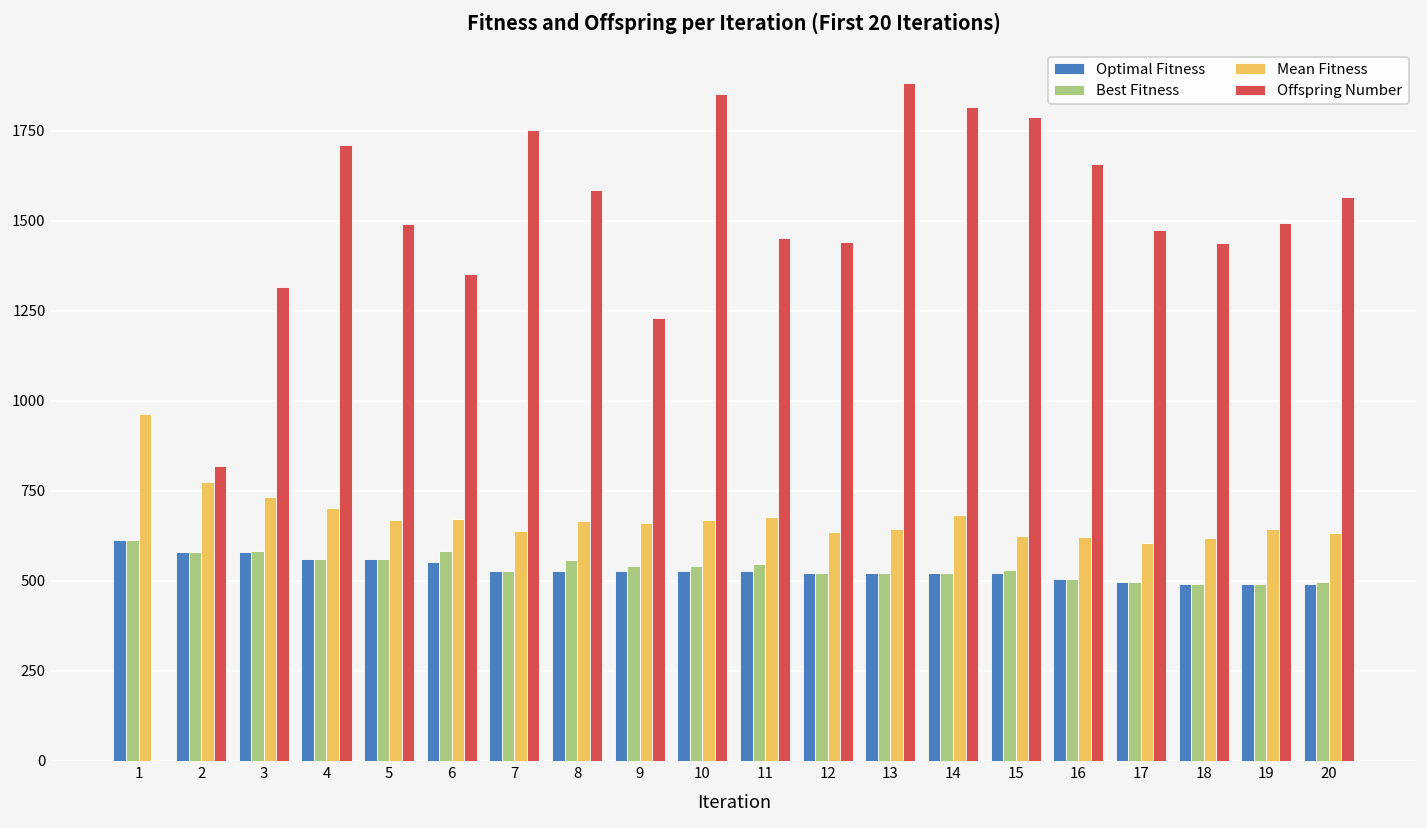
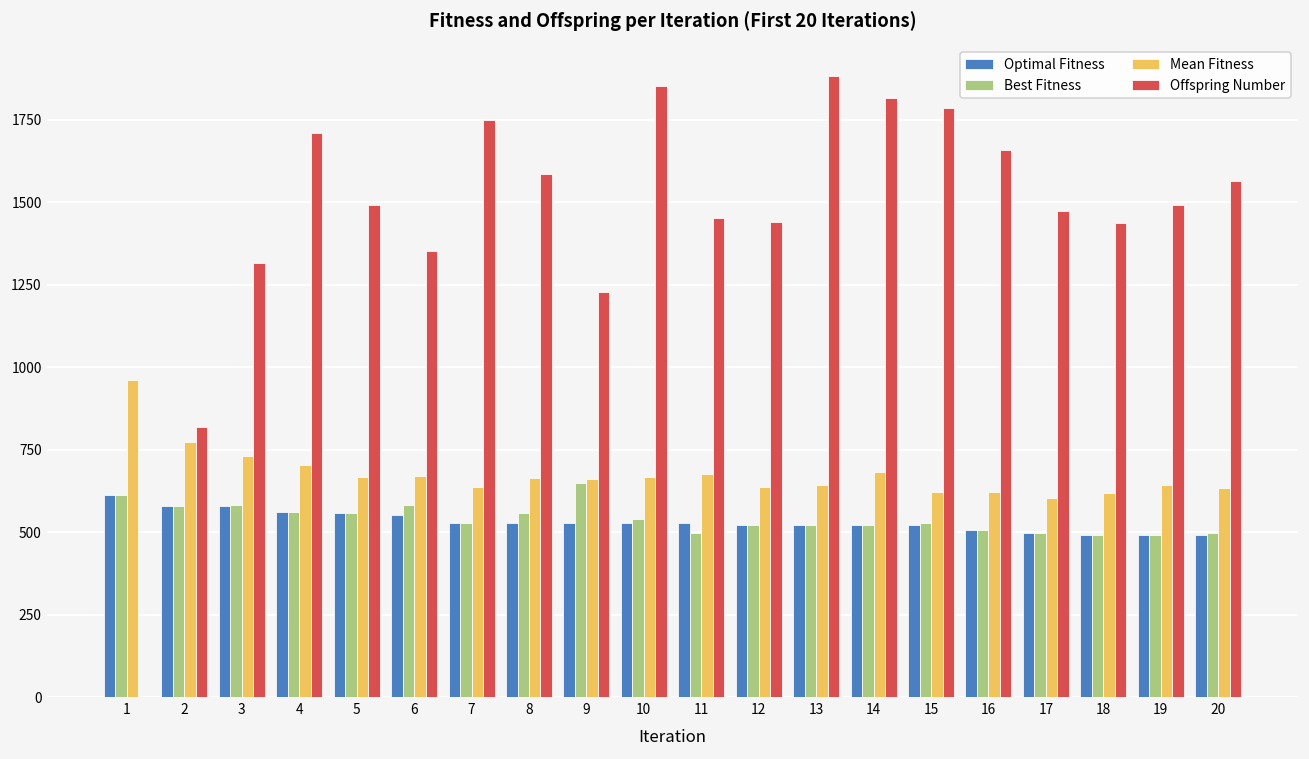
  {
    "Optimal Fitness": {
      "1": 610,
      "2": 580,
      "3": 580,
      "4": 560,
      "5": 560,
      "6": 550,
      "7": 530,
      "8": 530,
      "9": 530,
      "10": 530,
      "11": 530,
      "12": 520,
      "13": 520,
      "14": 520,
      "15": 520,
      "16": 510,
      "17": 500,
      "18": 490,
      "19": 490,
      "20": 490
    },
    "Best Fitness": {
      "1": 610,
      "2": 580,
      "3": 580,
      "4": 560,
      "5": 560,
      "6": 580,
      "7": 530,
      "8": 560,
-     "9": 540,
+     "9": 650,
      "10": 540,
-     "11": 550,
+     "11": 500,
      "12": 520,
      "13": 520,
      "14": 520,
      "15": 530,
      "16": 510,
      "17": 500,
      "18": 490,
      "19": 490,
      "20": 500
    },
    "Mean Fitness": {
      "1": 960,
      "2": 770,
      "3": 730,
      "4": 700,
      "5": 670,
      "6": 670,
      "7": 640,
      "8": 670,
      "9": 660,
      "10": 670,
      "11": 680,
      "12": 640,
      "13": 640,
      "14": 680,
      "15": 620,
      "16": 620,
      "17": 600,
      "18": 620,
      "19": 650,
      "20": 630
    },
    "Offspring Number": {
      "1": 0,
      "2": 820,
      "3": 1320,
      "4": 1710,
      "5": 1490,
      "6": 1350,
      "7": 1750,
      "8": 1590,
      "9": 1230,
      "10": 1850,
      "11": 1450,
      "12": 1440,
      "13": 1880,
      "14": 1820,
      "15": 1790,
      "16": 1660,
      "17": 1470,
      "18": 1440,
      "19": 1490,
      "20": 1570
    }
  }
